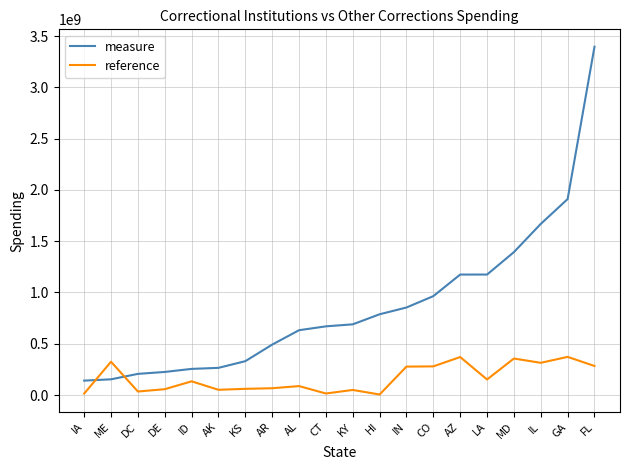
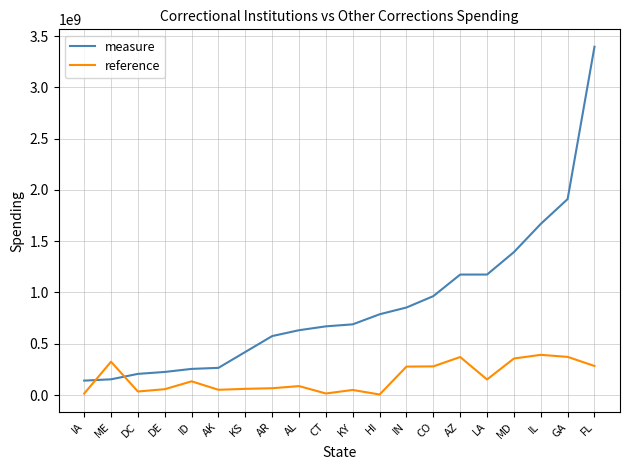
  {
    "measure": {
      "IA": 140000000,
      "ME": 150000000,
      "DC": 210000000,
      "DE": 230000000,
      "ID": 250000000,
      "AK": 270000000,
-     "KS": 330000000,
-     "AR": 490000000,
+     "KS": 420000000,
+     "AR": 570000000,
      "AL": 630000000,
      "CT": 670000000,
      "KY": 690000000,
      "HI": 790000000,
      "IN": 850000000,
      "CO": 960000000,
      "AZ": 1170000000,
      "LA": 1170000000,
      "MD": 1390000000,
      "IL": 1670000000,
      "GA": 1910000000,
      "FL": 3400000000
    },
    "reference": {
      "IA": 10000000,
      "ME": 320000000,
      "DC": 30000000,
      "DE": 60000000,
      "ID": 130000000,
      "AK": 50000000,
      "KS": 60000000,
      "AR": 70000000,
      "AL": 90000000,
      "CT": 20000000,
      "KY": 50000000,
      "HI": 10000000,
      "IN": 280000000,
      "CO": 280000000,
      "AZ": 370000000,
      "LA": 150000000,
      "MD": 360000000,
-     "IL": 310000000,
+     "IL": 390000000,
      "GA": 370000000,
      "FL": 280000000
    }
  }
